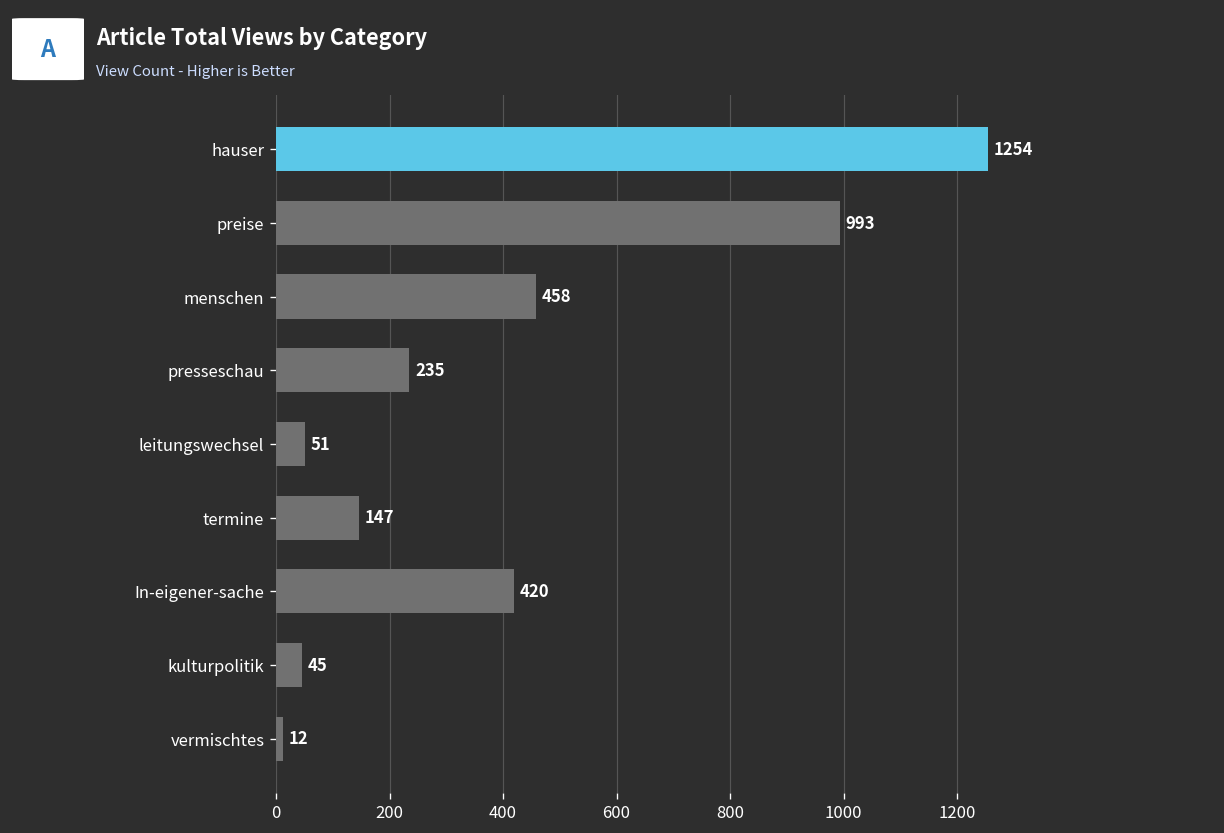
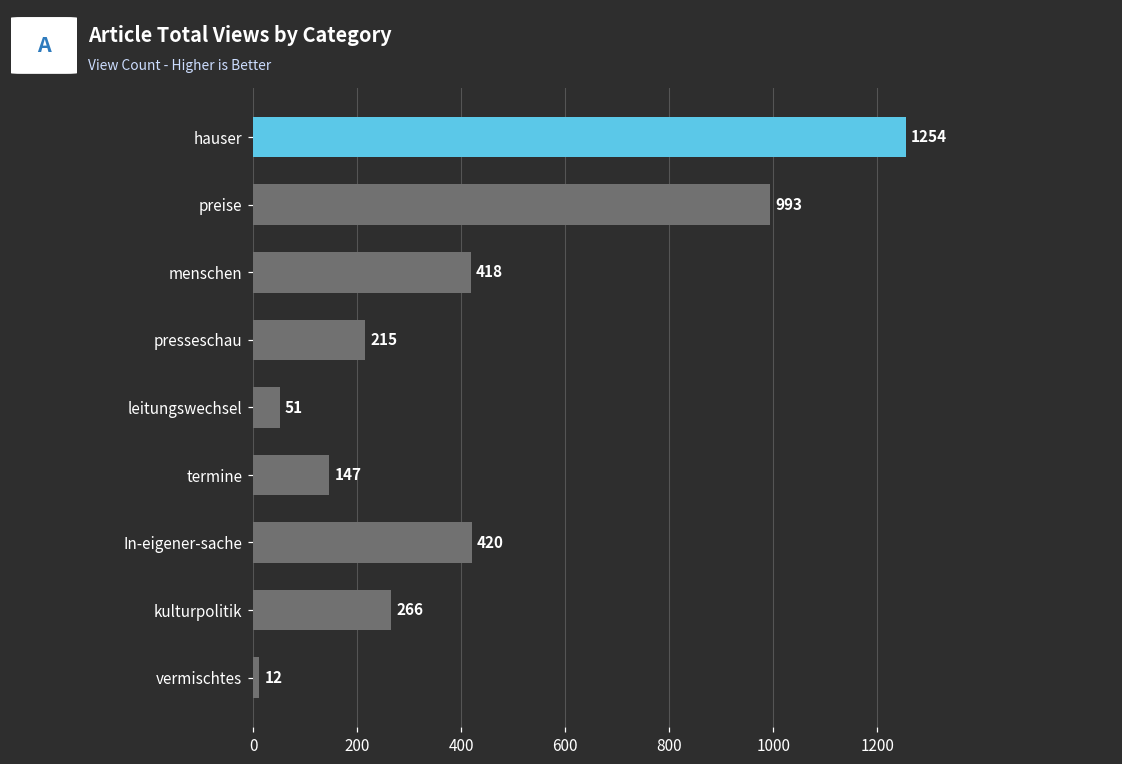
  {
    "hauser": 1254,
    "preise": 993,
-   "menschen": 458,
-   "presseschau": 235,
+   "menschen": 418,
+   "presseschau": 215,
    "leitungswechsel": 51,
    "termine": 147,
    "In-eigener-sache": 420,
-   "kulturpolitik": 45,
+   "kulturpolitik": 266,
    "vermischtes": 12
  }
